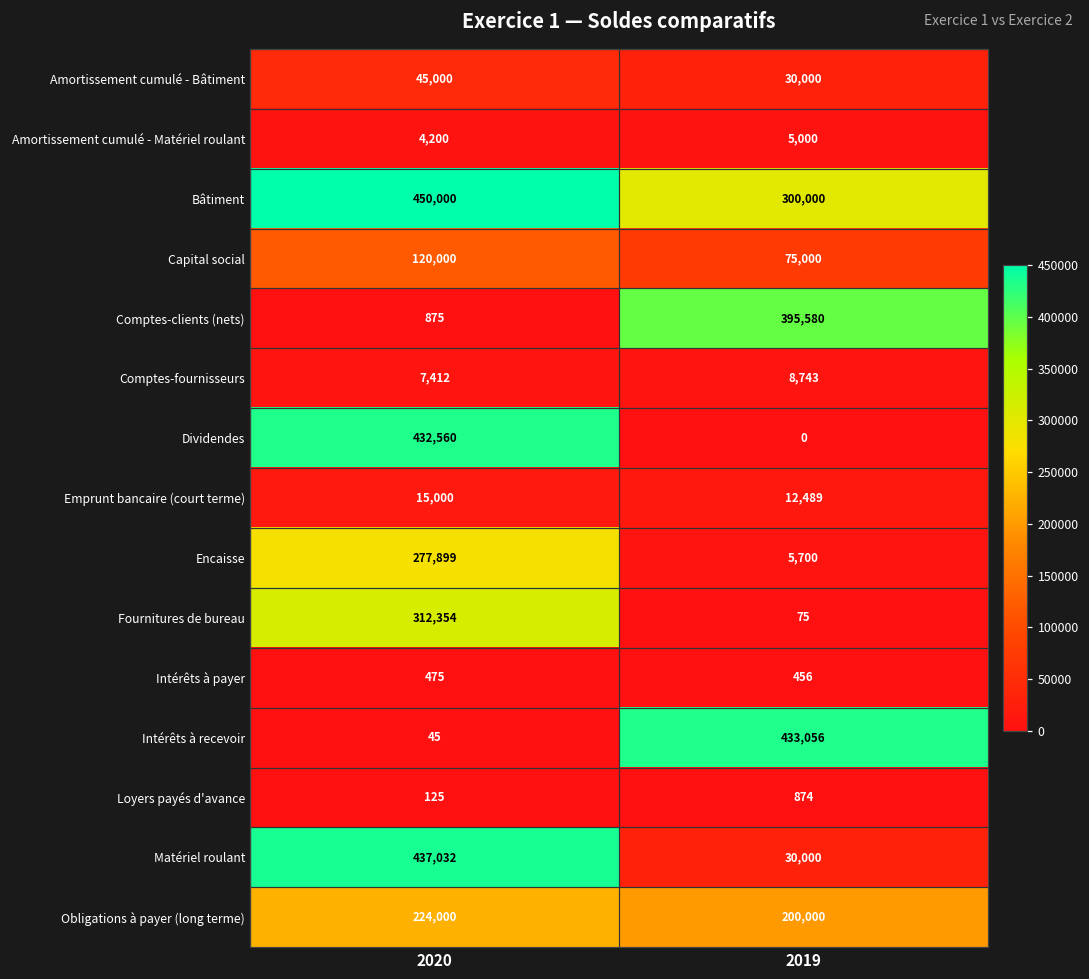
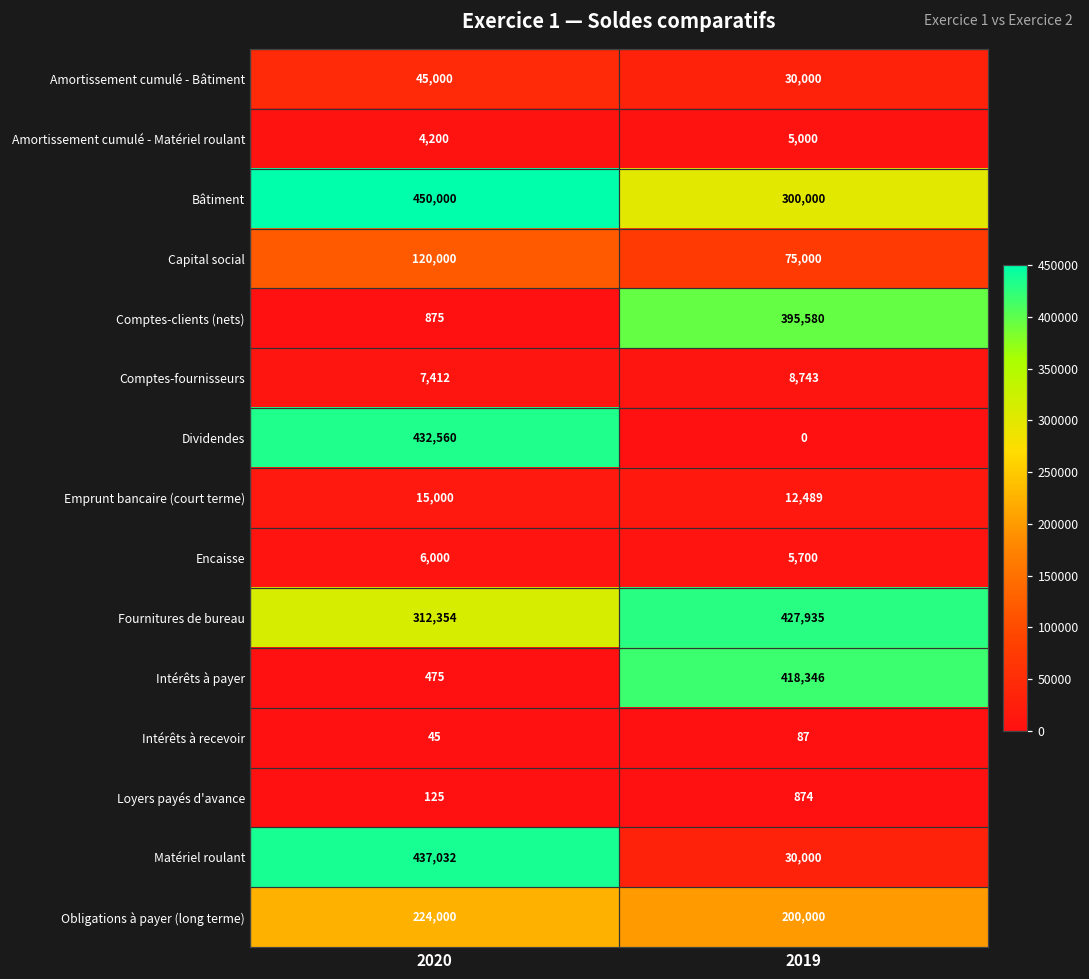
  {
    "Amortissement cumulé - Bâtiment": {
      "2020": "45,000",
      "2019": "30,000"
    },
    "Amortissement cumulé - Matériel roulant": {
      "2020": "4,200",
      "2019": "5,000"
    },
    "Bâtiment": {
      "2020": "450,000",
      "2019": "300,000"
    },
    "Capital social": {
      "2020": "120,000",
      "2019": "75,000"
    },
    "Comptes-clients (nets)": {
      "2020": "875",
      "2019": "395,580"
    },
    "Comptes-fournisseurs": {
      "2020": "7,412",
      "2019": "8,743"
    },
    "Dividendes": {
      "2020": "432,560",
      "2019": "0"
    },
    "Emprunt bancaire (court terme)": {
      "2020": "15,000",
      "2019": "12,489"
    },
    "Encaisse": {
-     "2020": "277,899",
+     "2020": "6,000",
      "2019": "5,700"
    },
    "Fournitures de bureau": {
      "2020": "312,354",
-     "2019": "75"
+     "2019": "427,935"
    },
    "Intérêts à payer": {
      "2020": "475",
-     "2019": "456"
+     "2019": "418,346"
    },
    "Intérêts à recevoir": {
      "2020": "45",
-     "2019": "433,056"
+     "2019": "87"
    },
    "Loyers payés d'avance": {
      "2020": "125",
      "2019": "874"
    },
    "Matériel roulant": {
      "2020": "437,032",
      "2019": "30,000"
    },
    "Obligations à payer (long terme)": {
      "2020": "224,000",
      "2019": "200,000"
    }
  }
